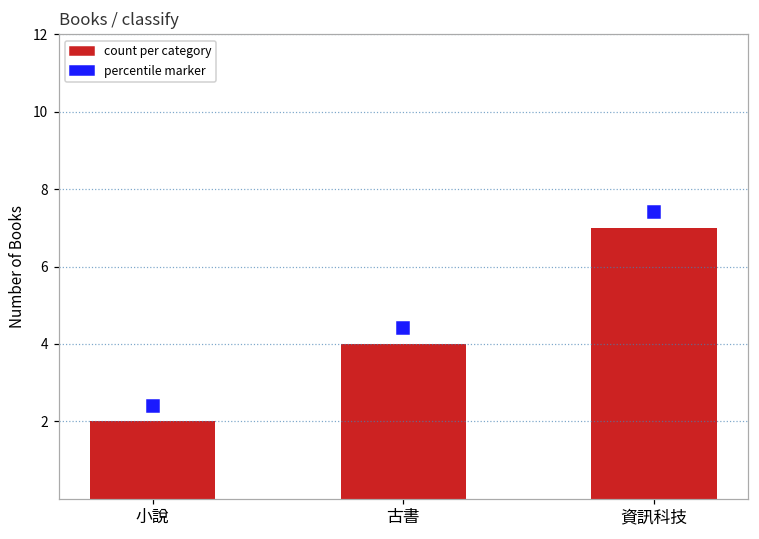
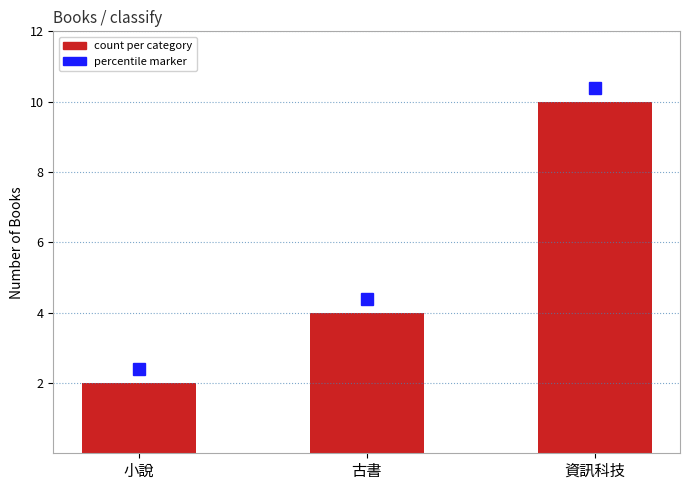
  {
    "count per category": {
      "小說": 2,
      "古書": 4,
-     "資訊科技": 7
+     "資訊科技": 10
    }
  }
